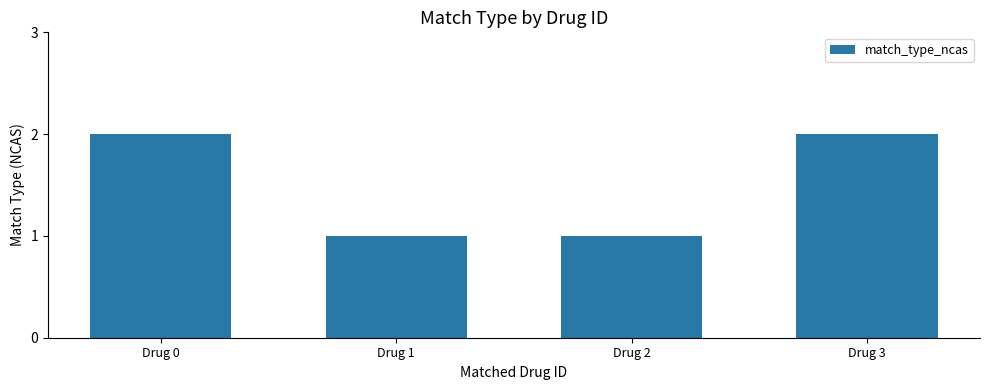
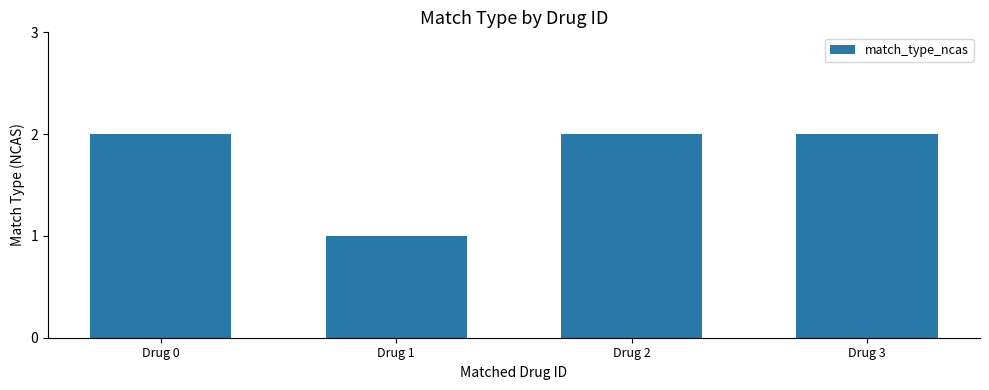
  {
    "Drug 0": 2,
    "Drug 1": 1,
-   "Drug 2": 1,
+   "Drug 2": 2,
    "Drug 3": 2
  }
